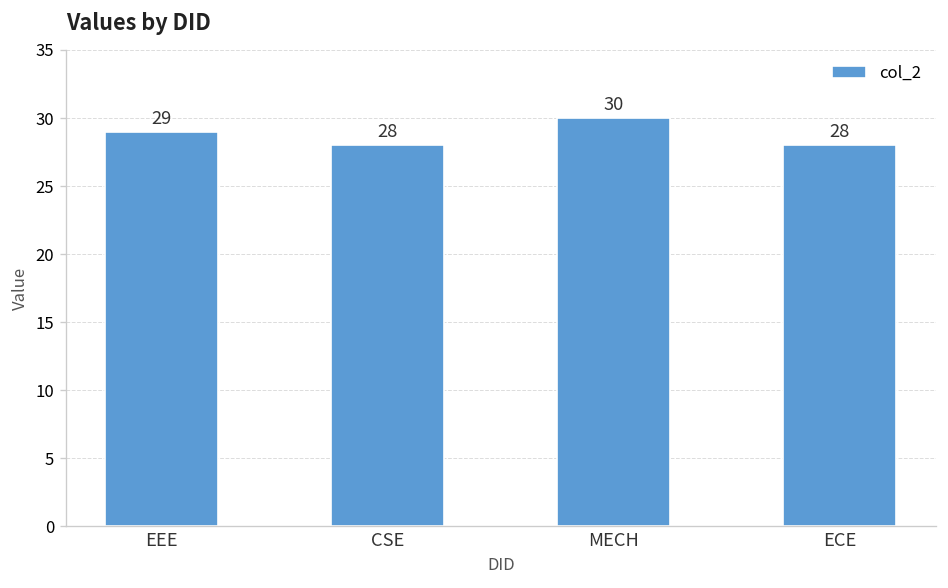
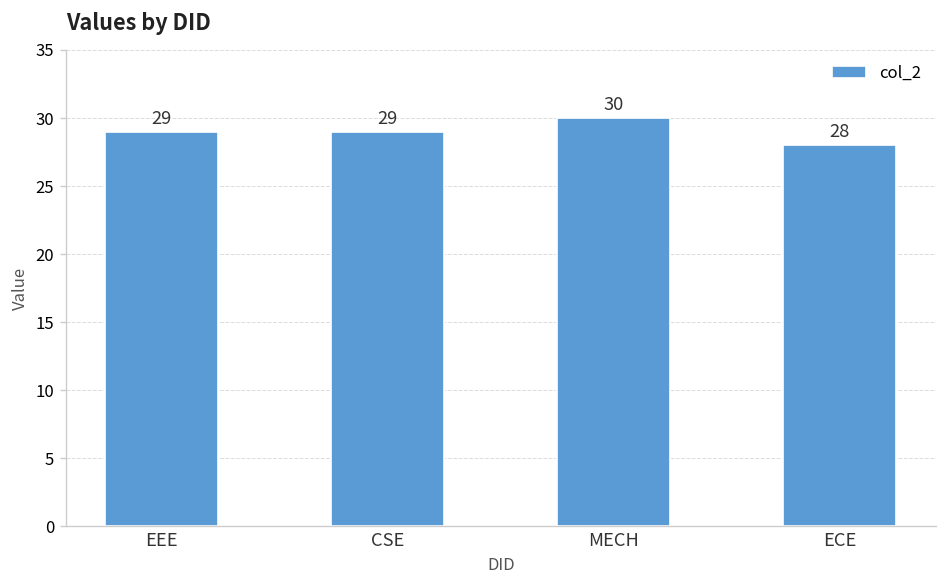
  {
    "EEE": 29,
-   "CSE": 28,
+   "CSE": 29,
    "MECH": 30,
    "ECE": 28
  }
